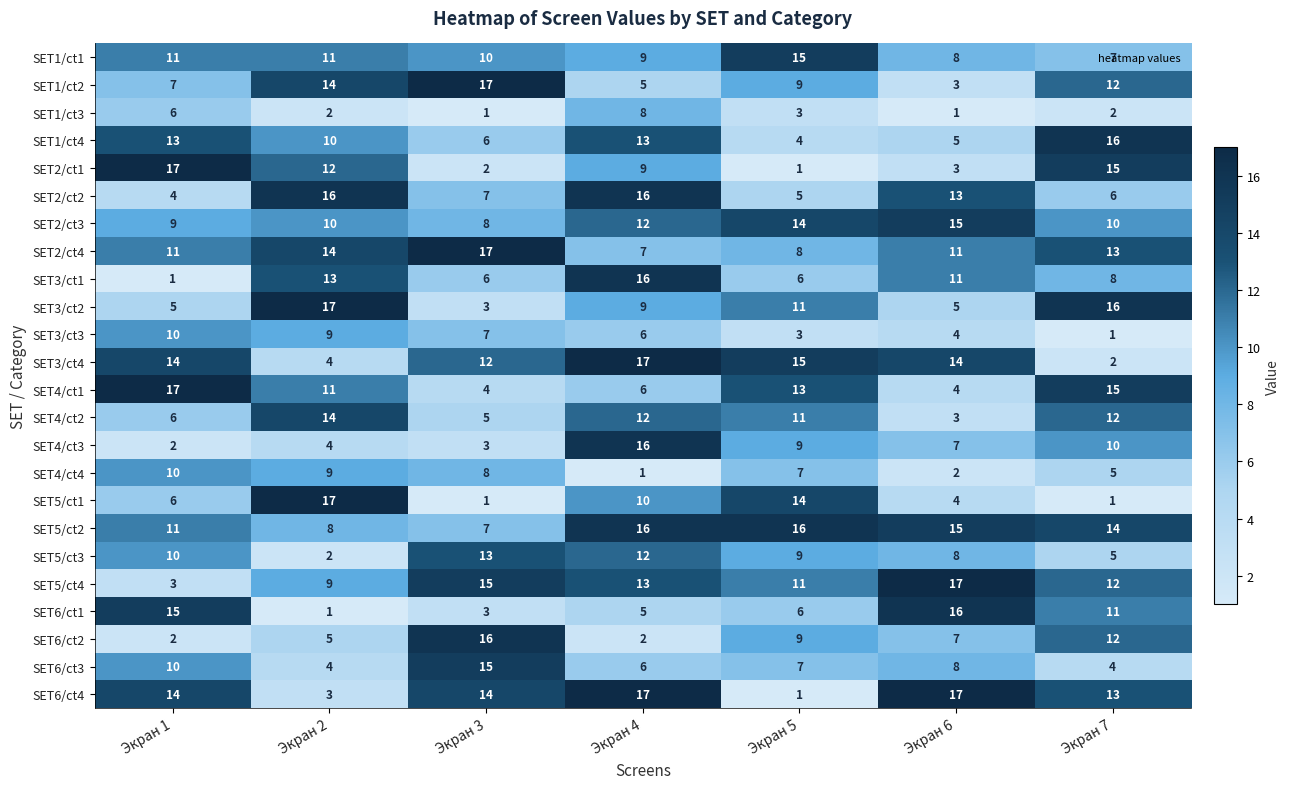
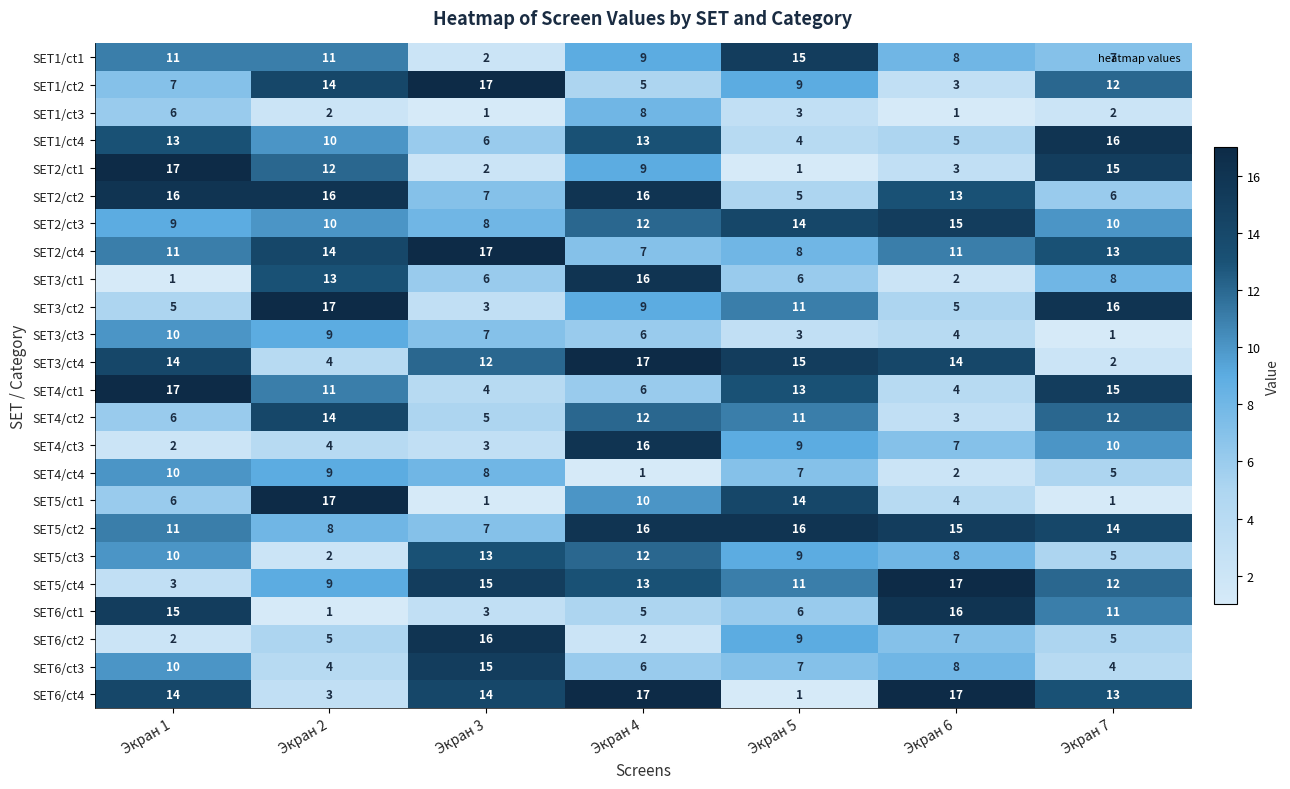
  {
    "SET1/ct1": {
      "Экран 1": 11,
      "Экран 2": 11,
-     "Экран 3": 10,
+     "Экран 3": 2,
      "Экран 4": 9,
      "Экран 5": 15,
      "Экран 6": 8,
      "Экран 7": 7
    },
    "SET1/ct2": {
      "Экран 1": 7,
      "Экран 2": 14,
      "Экран 3": 17,
      "Экран 4": 5,
      "Экран 5": 9,
      "Экран 6": 3,
      "Экран 7": 12
    },
    "SET1/ct3": {
      "Экран 1": 6,
      "Экран 2": 2,
      "Экран 3": 1,
      "Экран 4": 8,
      "Экран 5": 3,
      "Экран 6": 1,
      "Экран 7": 2
    },
    "SET1/ct4": {
      "Экран 1": 13,
      "Экран 2": 10,
      "Экран 3": 6,
      "Экран 4": 13,
      "Экран 5": 4,
      "Экран 6": 5,
      "Экран 7": 16
    },
    "SET2/ct1": {
      "Экран 1": 17,
      "Экран 2": 12,
      "Экран 3": 2,
      "Экран 4": 9,
      "Экран 5": 1,
      "Экран 6": 3,
      "Экран 7": 15
    },
    "SET2/ct2": {
-     "Экран 1": 4,
+     "Экран 1": 16,
      "Экран 2": 16,
      "Экран 3": 7,
      "Экран 4": 16,
      "Экран 5": 5,
      "Экран 6": 13,
      "Экран 7": 6
    },
    "SET2/ct3": {
      "Экран 1": 9,
      "Экран 2": 10,
      "Экран 3": 8,
      "Экран 4": 12,
      "Экран 5": 14,
      "Экран 6": 15,
      "Экран 7": 10
    },
    "SET2/ct4": {
      "Экран 1": 11,
      "Экран 2": 14,
      "Экран 3": 17,
      "Экран 4": 7,
      "Экран 5": 8,
      "Экран 6": 11,
      "Экран 7": 13
    },
    "SET3/ct1": {
      "Экран 1": 1,
      "Экран 2": 13,
      "Экран 3": 6,
      "Экран 4": 16,
      "Экран 5": 6,
-     "Экран 6": 11,
+     "Экран 6": 2,
      "Экран 7": 8
    },
    "SET3/ct2": {
      "Экран 1": 5,
      "Экран 2": 17,
      "Экран 3": 3,
      "Экран 4": 9,
      "Экран 5": 11,
      "Экран 6": 5,
      "Экран 7": 16
    },
    "SET3/ct3": {
      "Экран 1": 10,
      "Экран 2": 9,
      "Экран 3": 7,
      "Экран 4": 6,
      "Экран 5": 3,
      "Экран 6": 4,
      "Экран 7": 1
    },
    "SET3/ct4": {
      "Экран 1": 14,
      "Экран 2": 4,
      "Экран 3": 12,
      "Экран 4": 17,
      "Экран 5": 15,
      "Экран 6": 14,
      "Экран 7": 2
    },
    "SET4/ct1": {
      "Экран 1": 17,
      "Экран 2": 11,
      "Экран 3": 4,
      "Экран 4": 6,
      "Экран 5": 13,
      "Экран 6": 4,
      "Экран 7": 15
    },
    "SET4/ct2": {
      "Экран 1": 6,
      "Экран 2": 14,
      "Экран 3": 5,
      "Экран 4": 12,
      "Экран 5": 11,
      "Экран 6": 3,
      "Экран 7": 12
    },
    "SET4/ct3": {
      "Экран 1": 2,
      "Экран 2": 4,
      "Экран 3": 3,
      "Экран 4": 16,
      "Экран 5": 9,
      "Экран 6": 7,
      "Экран 7": 10
    },
    "SET4/ct4": {
      "Экран 1": 10,
      "Экран 2": 9,
      "Экран 3": 8,
      "Экран 4": 1,
      "Экран 5": 7,
      "Экран 6": 2,
      "Экран 7": 5
    },
    "SET5/ct1": {
      "Экран 1": 6,
      "Экран 2": 17,
      "Экран 3": 1,
      "Экран 4": 10,
      "Экран 5": 14,
      "Экран 6": 4,
      "Экран 7": 1
    },
    "SET5/ct2": {
      "Экран 1": 11,
      "Экран 2": 8,
      "Экран 3": 7,
      "Экран 4": 16,
      "Экран 5": 16,
      "Экран 6": 15,
      "Экран 7": 14
    },
    "SET5/ct3": {
      "Экран 1": 10,
      "Экран 2": 2,
      "Экран 3": 13,
      "Экран 4": 12,
      "Экран 5": 9,
      "Экран 6": 8,
      "Экран 7": 5
    },
    "SET5/ct4": {
      "Экран 1": 3,
      "Экран 2": 9,
      "Экран 3": 15,
      "Экран 4": 13,
      "Экран 5": 11,
      "Экран 6": 17,
      "Экран 7": 12
    },
    "SET6/ct1": {
      "Экран 1": 15,
      "Экран 2": 1,
      "Экран 3": 3,
      "Экран 4": 5,
      "Экран 5": 6,
      "Экран 6": 16,
      "Экран 7": 11
    },
    "SET6/ct2": {
      "Экран 1": 2,
      "Экран 2": 5,
      "Экран 3": 16,
      "Экран 4": 2,
      "Экран 5": 9,
      "Экран 6": 7,
-     "Экран 7": 12
+     "Экран 7": 5
    },
    "SET6/ct3": {
      "Экран 1": 10,
      "Экран 2": 4,
      "Экран 3": 15,
      "Экран 4": 6,
      "Экран 5": 7,
      "Экран 6": 8,
      "Экран 7": 4
    },
    "SET6/ct4": {
      "Экран 1": 14,
      "Экран 2": 3,
      "Экран 3": 14,
      "Экран 4": 17,
      "Экран 5": 1,
      "Экран 6": 17,
      "Экран 7": 13
    }
  }
